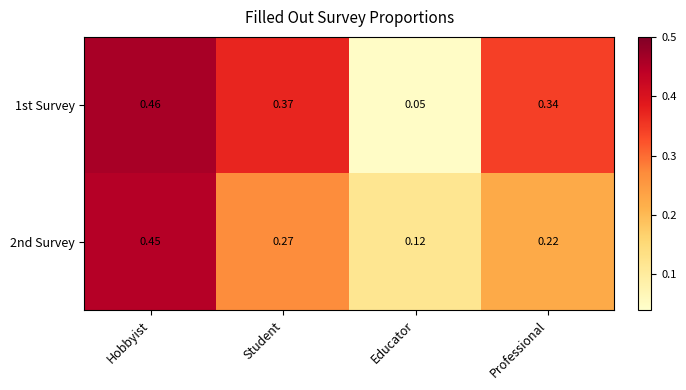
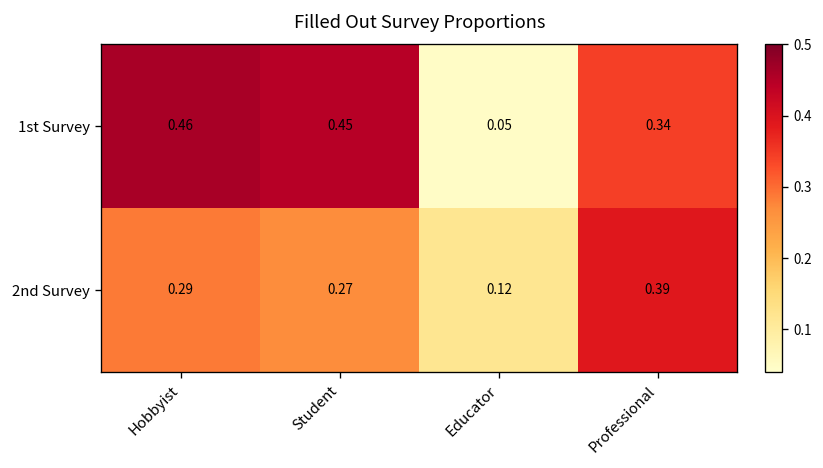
  {
    "1st Survey": {
      "Hobbyist": 0.46,
-     "Student": 0.37,
+     "Student": 0.45,
      "Educator": 0.05,
      "Professional": 0.34
    },
    "2nd Survey": {
-     "Hobbyist": 0.45,
+     "Hobbyist": 0.29,
      "Student": 0.27,
      "Educator": 0.12,
-     "Professional": 0.22
+     "Professional": 0.39
    }
  }
